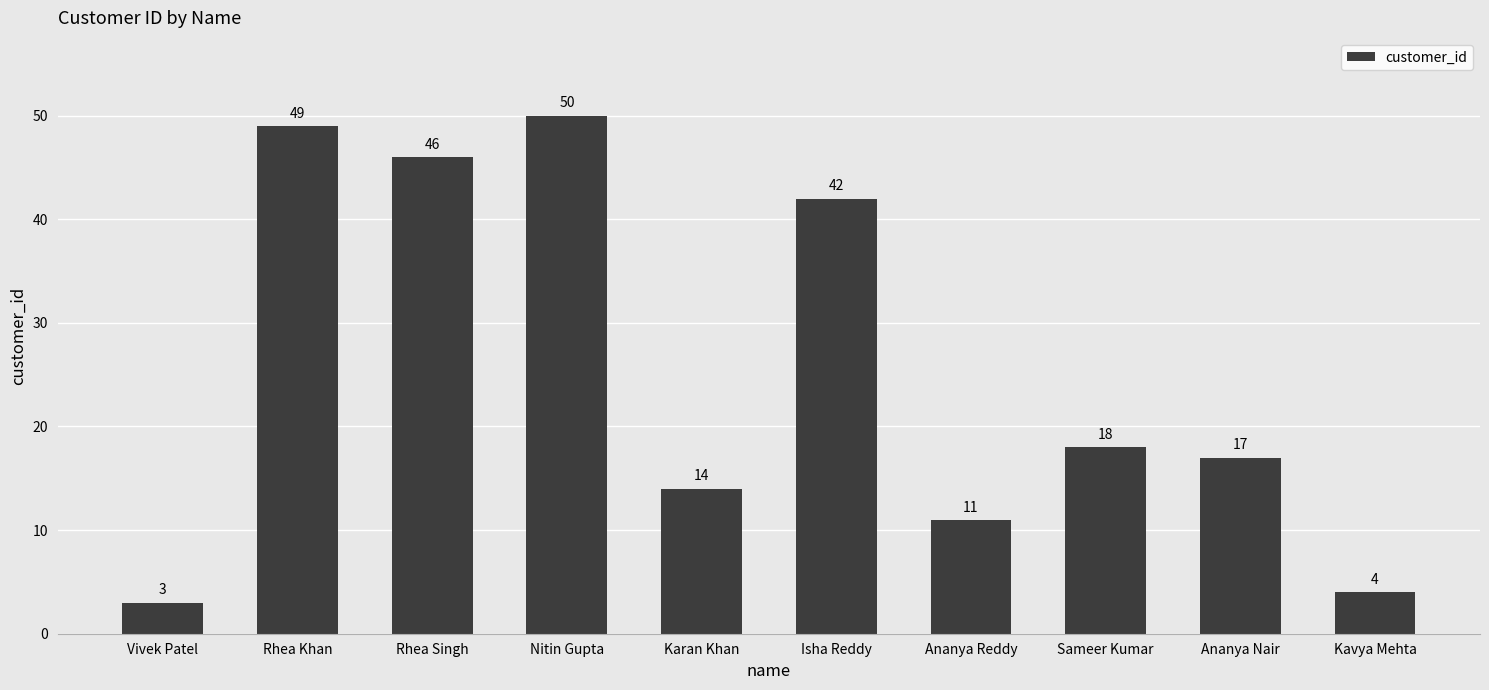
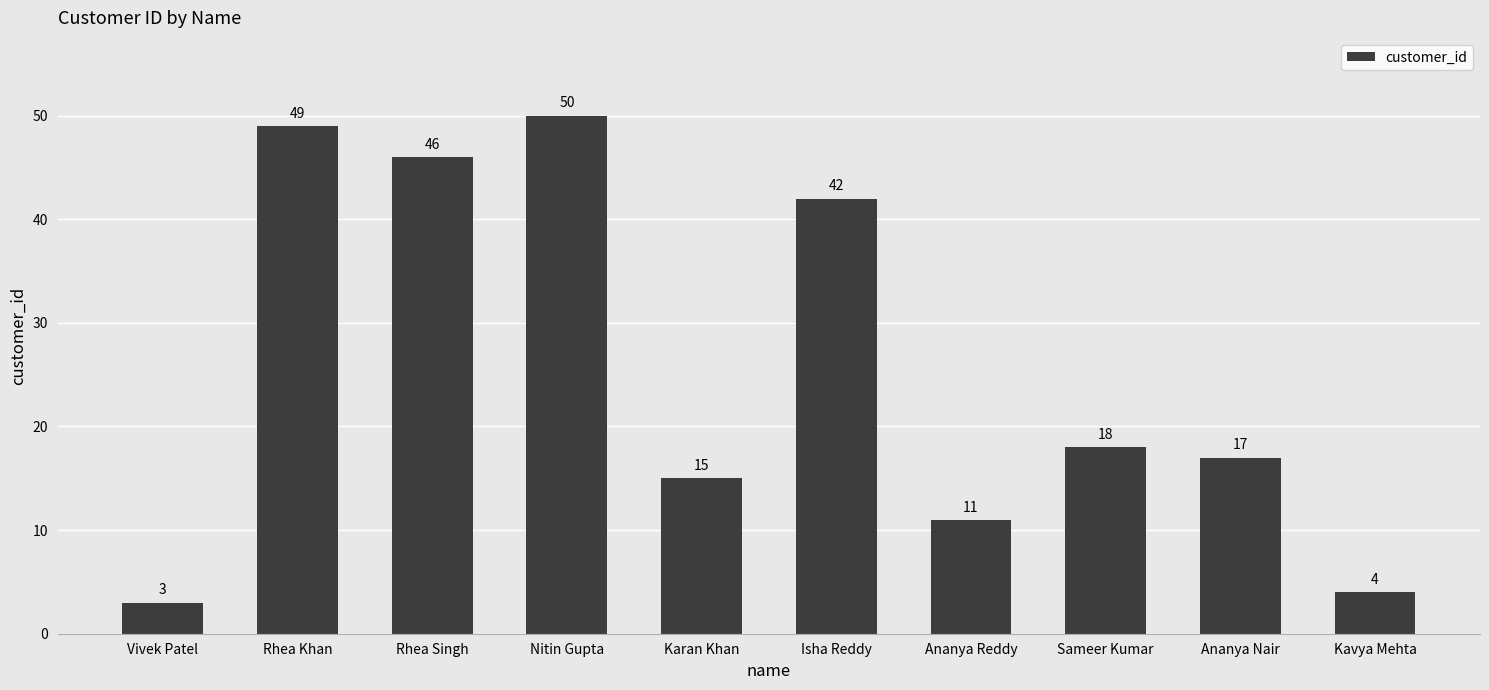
  {
    "Vivek Patel": 3,
    "Rhea Khan": 49,
    "Rhea Singh": 46,
    "Nitin Gupta": 50,
-   "Karan Khan": 14,
+   "Karan Khan": 15,
    "Isha Reddy": 42,
    "Ananya Reddy": 11,
    "Sameer Kumar": 18,
    "Ananya Nair": 17,
    "Kavya Mehta": 4
  }
